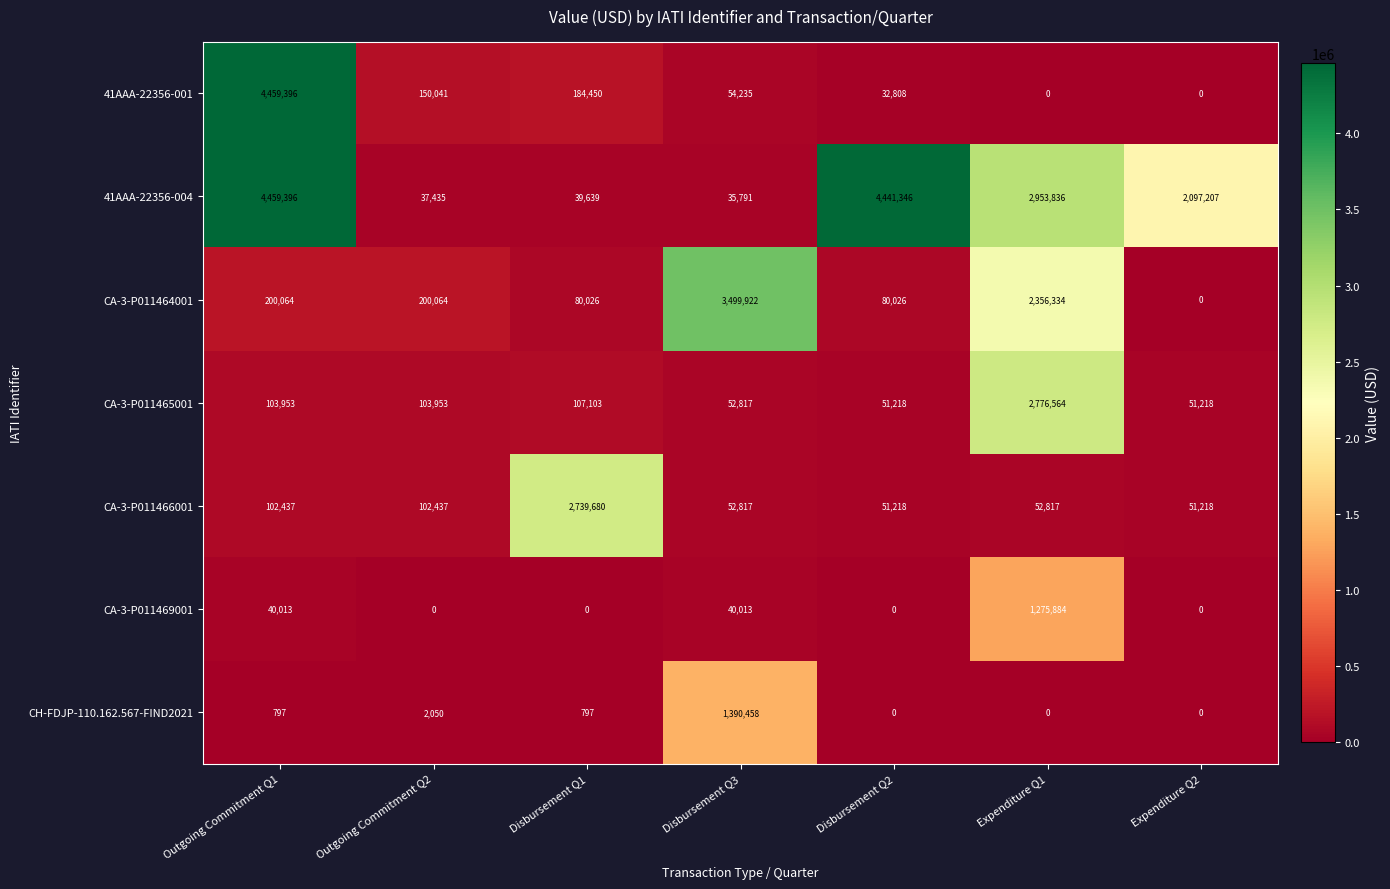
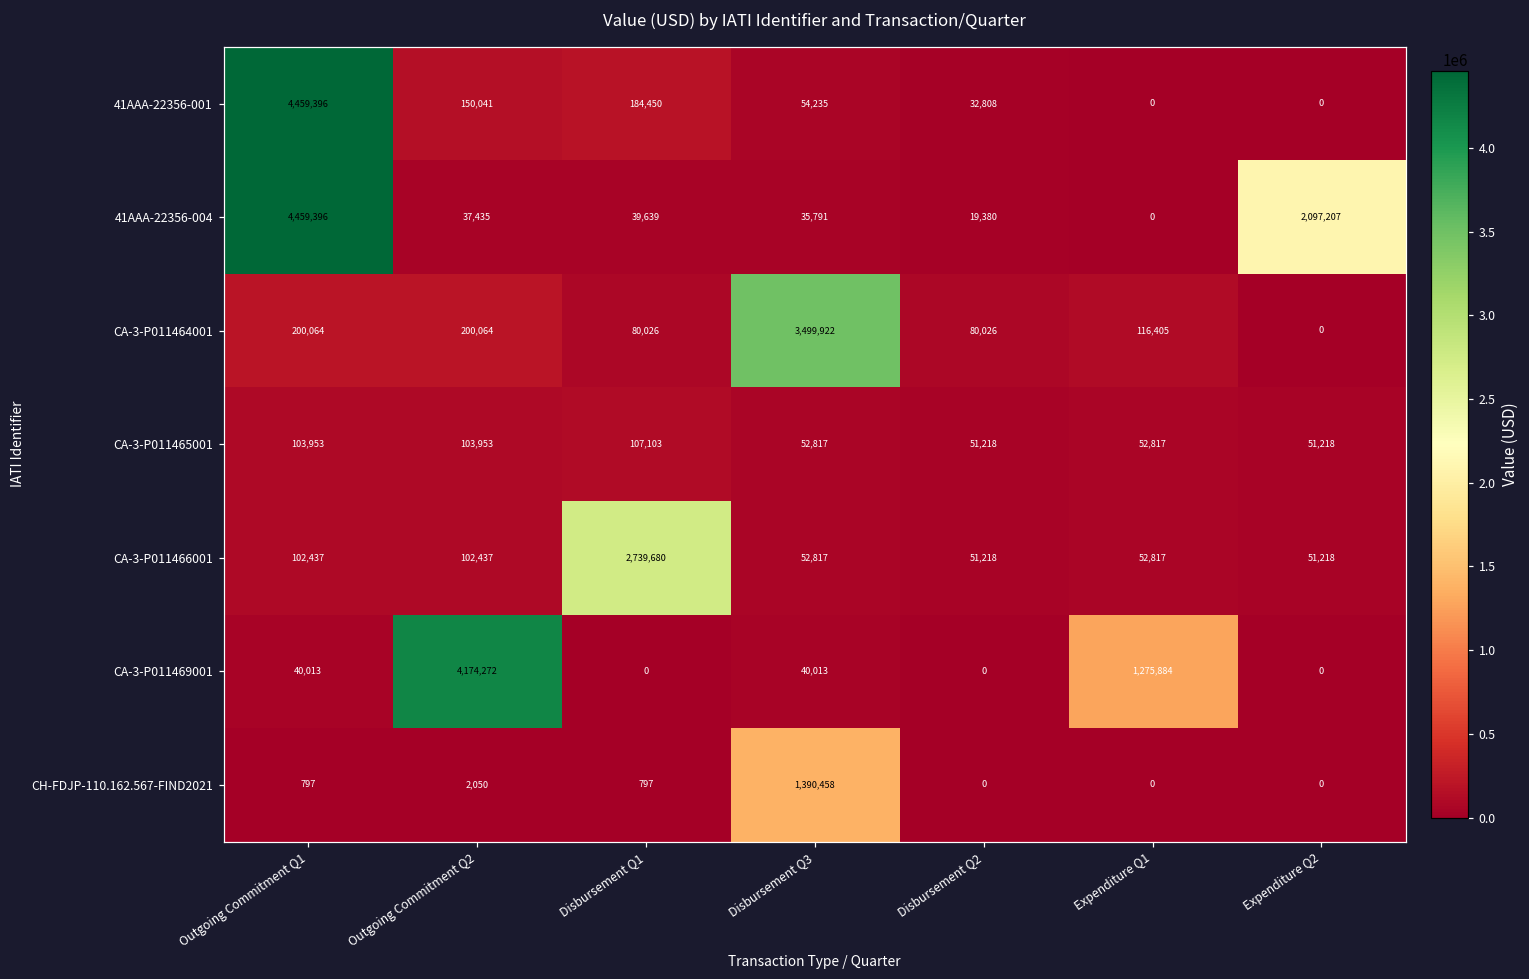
  {
    "41AAA-22356-001": {
      "Outgoing Commitment Q1": "4,459,396",
      "Outgoing Commitment Q2": "150,041",
      "Disbursement Q1": "184,450",
      "Disbursement Q3": "54,235",
      "Disbursement Q2": "32,808",
      "Expenditure Q1": "0",
      "Expenditure Q2": "0"
    },
    "41AAA-22356-004": {
      "Outgoing Commitment Q1": "4,459,396",
      "Outgoing Commitment Q2": "37,435",
      "Disbursement Q1": "39,639",
      "Disbursement Q3": "35,791",
-     "Disbursement Q2": "4,441,346",
-     "Expenditure Q1": "2,953,836",
+     "Disbursement Q2": "19,380",
+     "Expenditure Q1": "0",
      "Expenditure Q2": "2,097,207"
    },
    "CA-3-P011464001": {
      "Outgoing Commitment Q1": "200,064",
      "Outgoing Commitment Q2": "200,064",
      "Disbursement Q1": "80,026",
      "Disbursement Q3": "3,499,922",
      "Disbursement Q2": "80,026",
-     "Expenditure Q1": "2,356,334",
+     "Expenditure Q1": "116,405",
      "Expenditure Q2": "0"
    },
    "CA-3-P011465001": {
      "Outgoing Commitment Q1": "103,953",
      "Outgoing Commitment Q2": "103,953",
      "Disbursement Q1": "107,103",
      "Disbursement Q3": "52,817",
      "Disbursement Q2": "51,218",
-     "Expenditure Q1": "2,776,564",
+     "Expenditure Q1": "52,817",
      "Expenditure Q2": "51,218"
    },
    "CA-3-P011466001": {
      "Outgoing Commitment Q1": "102,437",
      "Outgoing Commitment Q2": "102,437",
      "Disbursement Q1": "2,739,680",
      "Disbursement Q3": "52,817",
      "Disbursement Q2": "51,218",
      "Expenditure Q1": "52,817",
      "Expenditure Q2": "51,218"
    },
    "CA-3-P011469001": {
      "Outgoing Commitment Q1": "40,013",
-     "Outgoing Commitment Q2": "0",
+     "Outgoing Commitment Q2": "4,174,272",
      "Disbursement Q1": "0",
      "Disbursement Q3": "40,013",
      "Disbursement Q2": "0",
      "Expenditure Q1": "1,275,884",
      "Expenditure Q2": "0"
    },
    "CH-FDJP-110.162.567-FIND2021": {
      "Outgoing Commitment Q1": "797",
      "Outgoing Commitment Q2": "2,050",
      "Disbursement Q1": "797",
      "Disbursement Q3": "1,390,458",
      "Disbursement Q2": "0",
      "Expenditure Q1": "0",
      "Expenditure Q2": "0"
    }
  }
